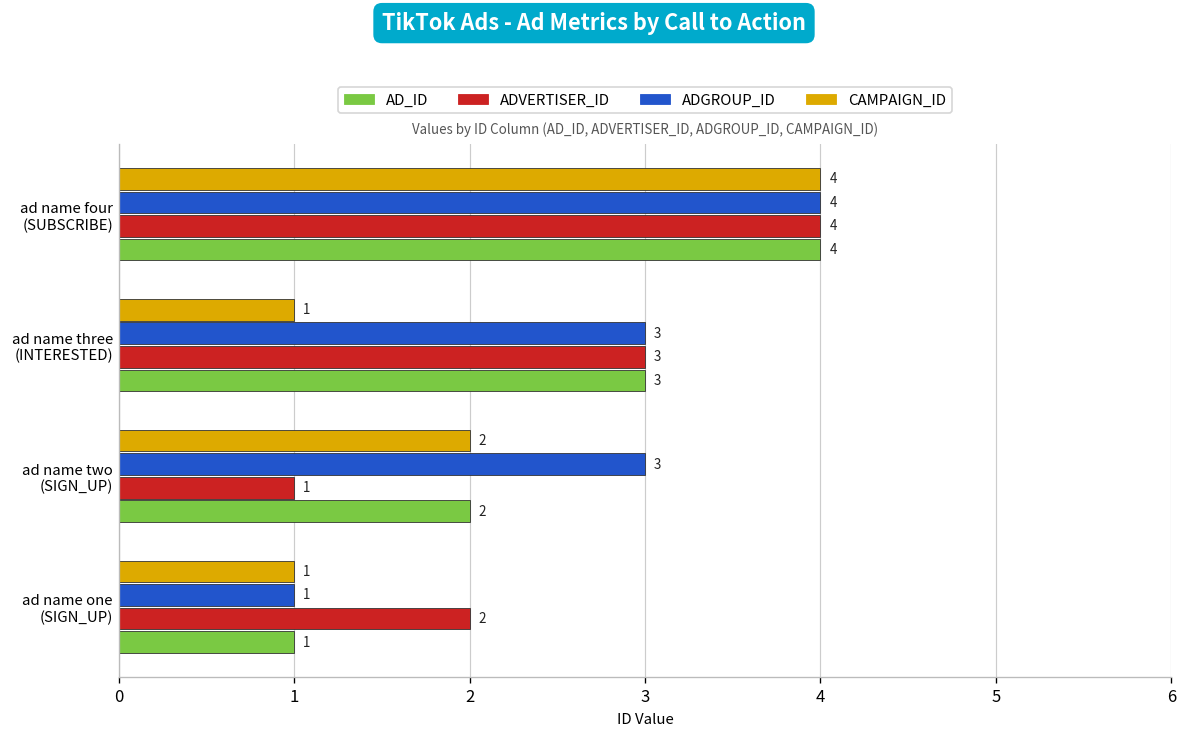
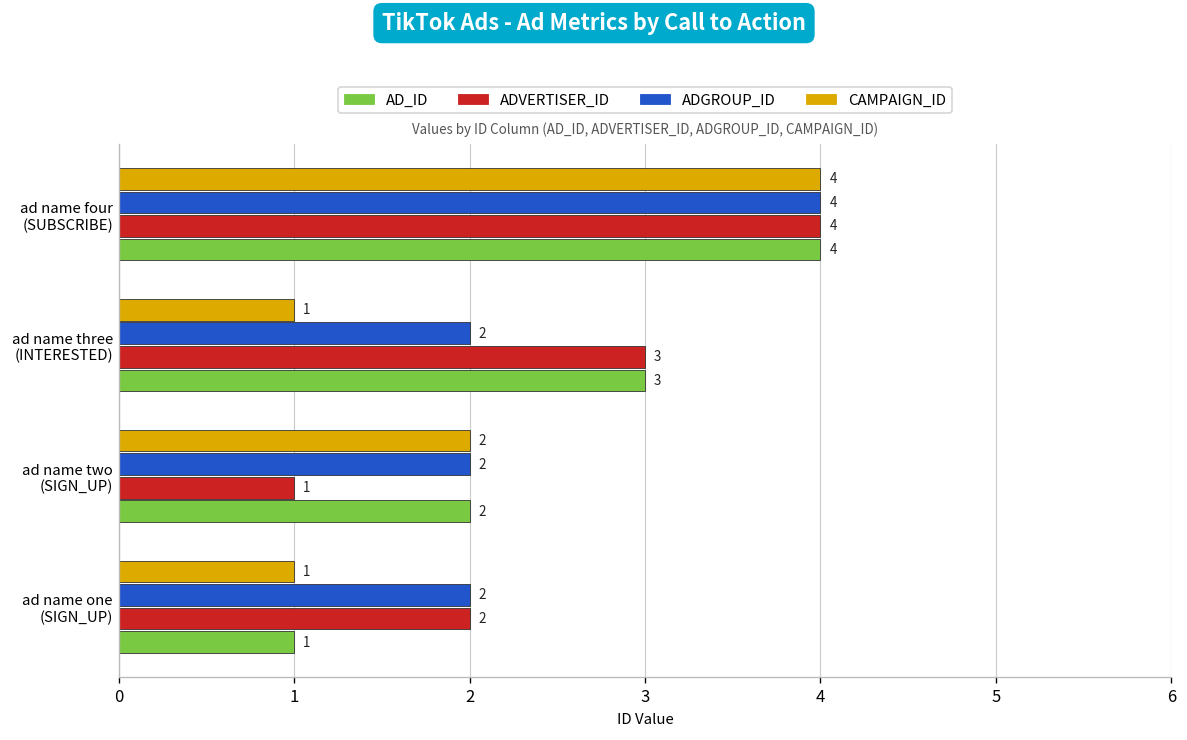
  {
    "AD_ID": {
      "ad name four (SUBSCRIBE)": 4,
      "ad name three (INTERESTED)": 3,
      "ad name two (SIGN_UP)": 2,
      "ad name one (SIGN_UP)": 1
    },
    "ADVERTISER_ID": {
      "ad name four (SUBSCRIBE)": 4,
      "ad name three (INTERESTED)": 3,
      "ad name two (SIGN_UP)": 1,
      "ad name one (SIGN_UP)": 2
    },
    "ADGROUP_ID": {
      "ad name four (SUBSCRIBE)": 4,
-     "ad name three (INTERESTED)": 3,
-     "ad name two (SIGN_UP)": 3,
-     "ad name one (SIGN_UP)": 1
+     "ad name three (INTERESTED)": 2,
+     "ad name two (SIGN_UP)": 2,
+     "ad name one (SIGN_UP)": 2
    },
    "CAMPAIGN_ID": {
      "ad name four (SUBSCRIBE)": 4,
      "ad name three (INTERESTED)": 1,
      "ad name two (SIGN_UP)": 2,
      "ad name one (SIGN_UP)": 1
    }
  }
